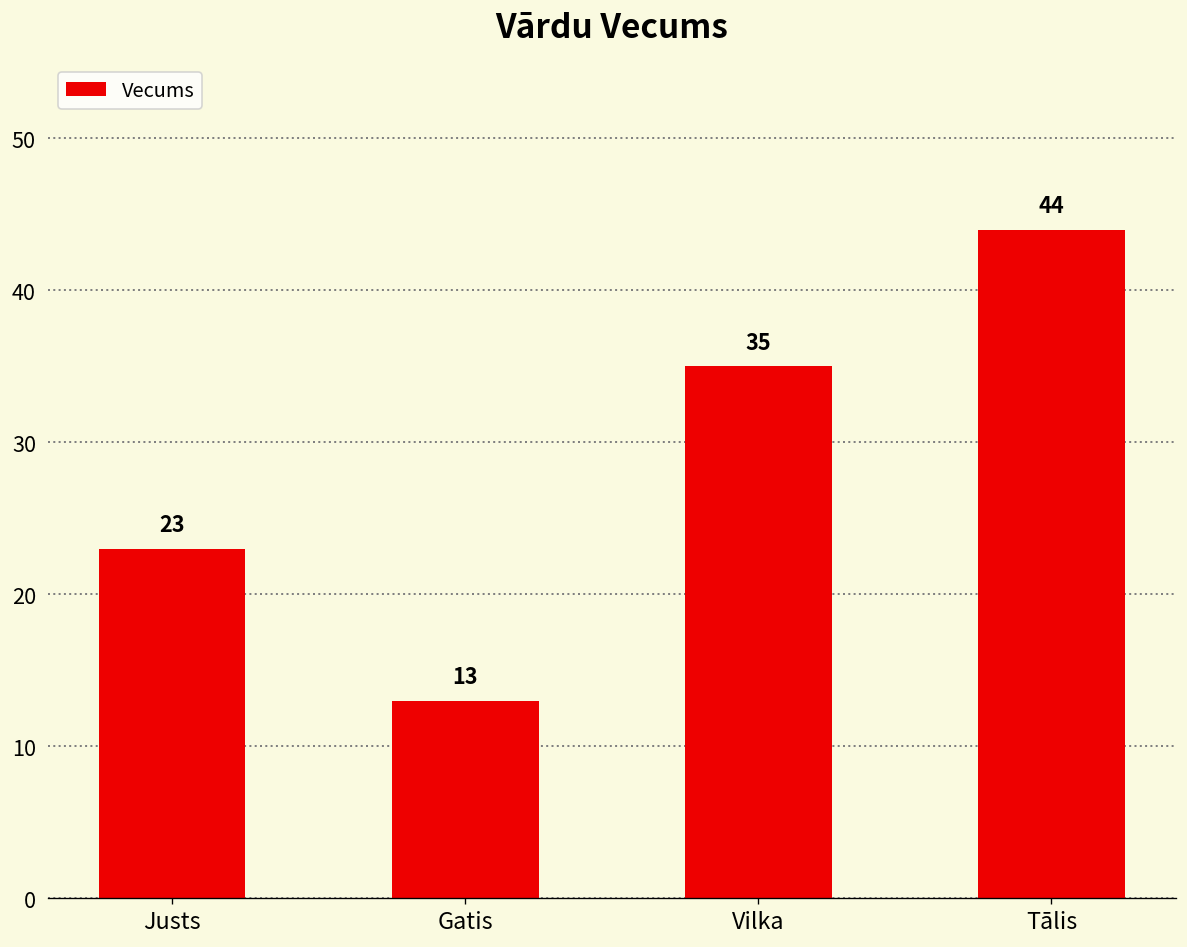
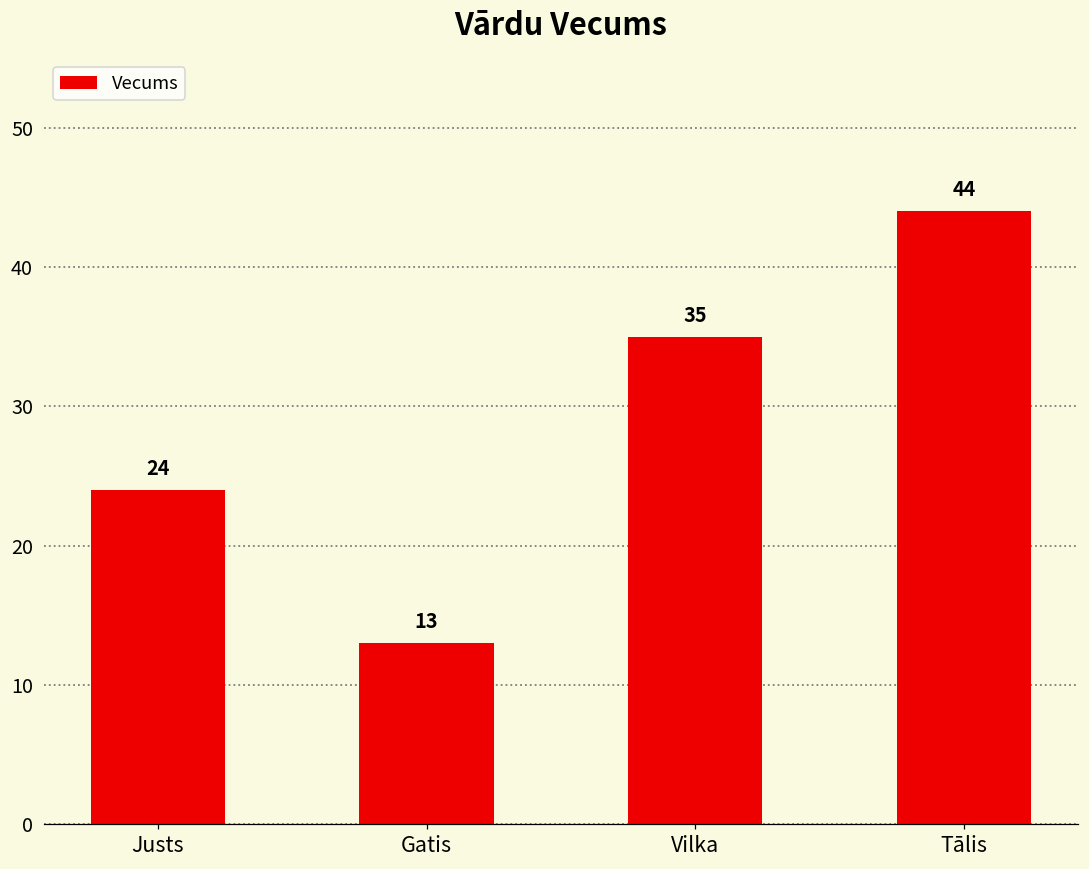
  {
-   "Justs": 23,
+   "Justs": 24,
    "Gatis": 13,
    "Vilka": 35,
    "Tālis": 44
  }
